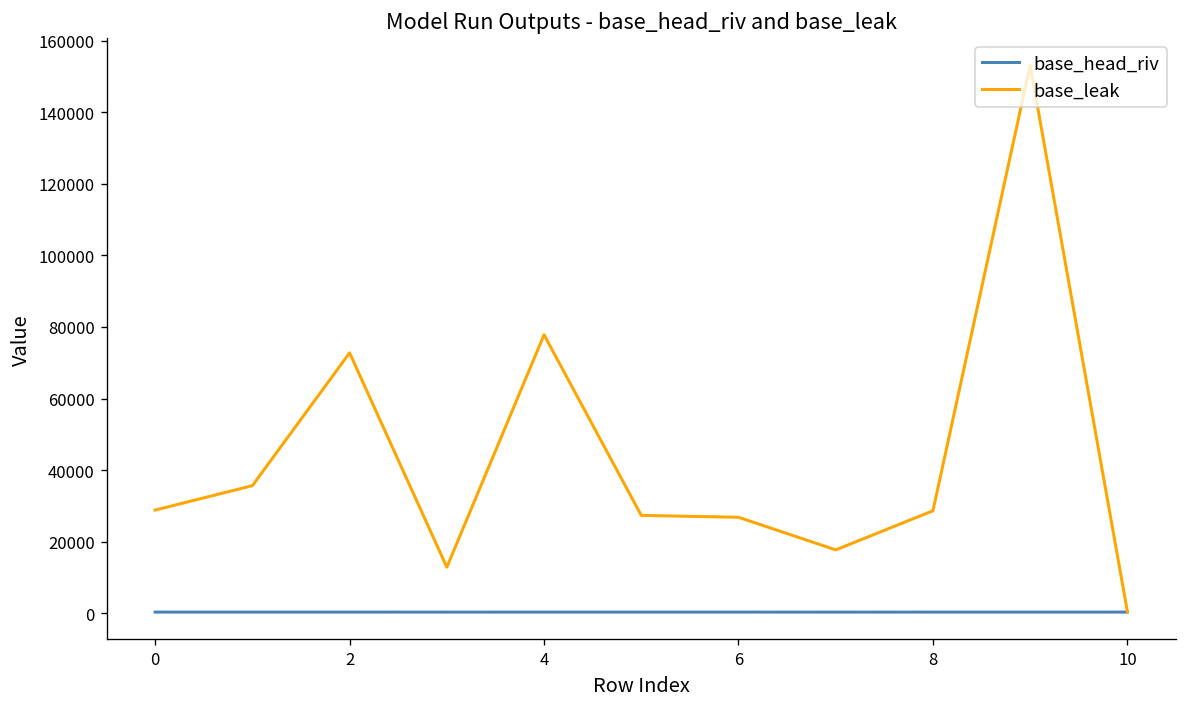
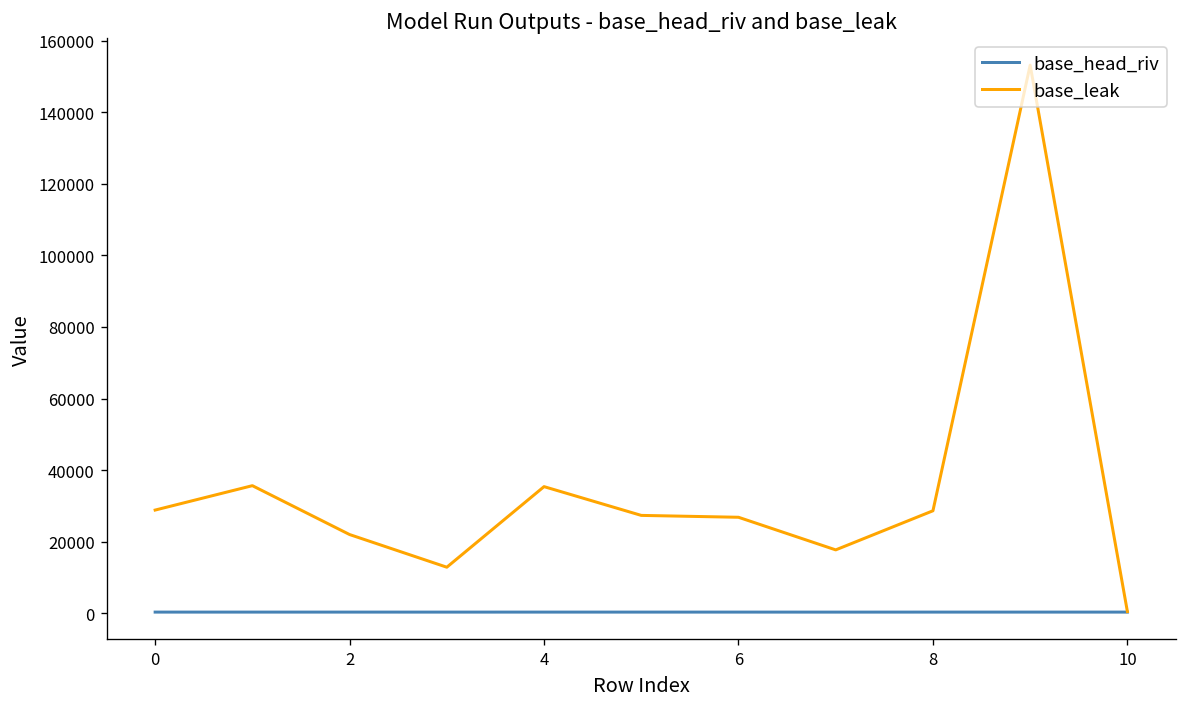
  {
    "base_head_riv": {
      "0": 0,
      "2": 0,
      "4": 0,
      "6": 0,
      "8": 0
    },
    "base_leak": {
      "0": 29000,
-     "2": 73000,
-     "4": 78000,
+     "2": 22000,
+     "4": 35000,
      "6": 27000,
      "8": 29000
    }
  }
